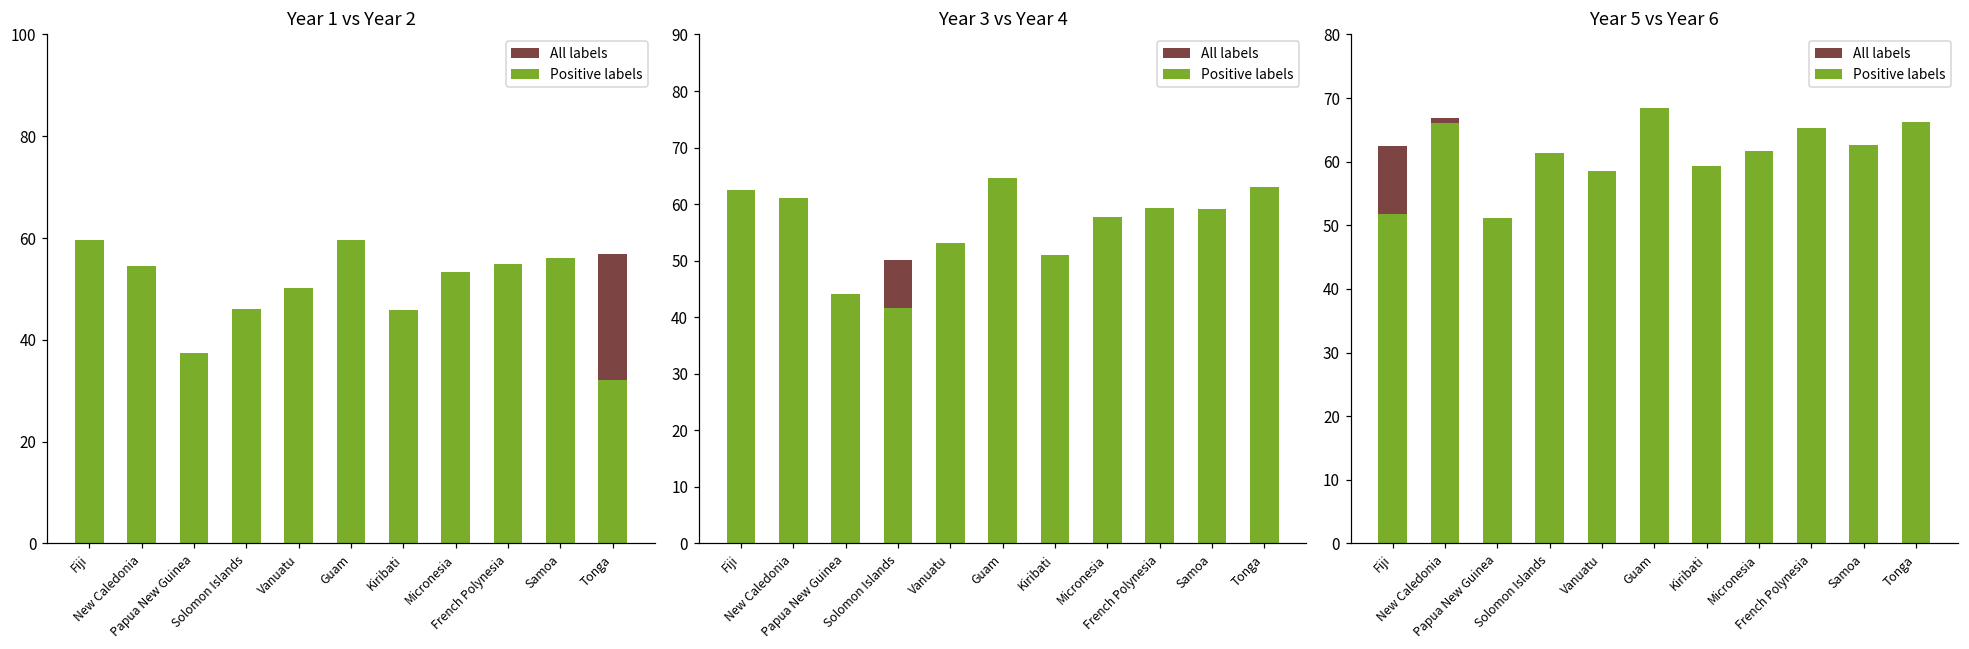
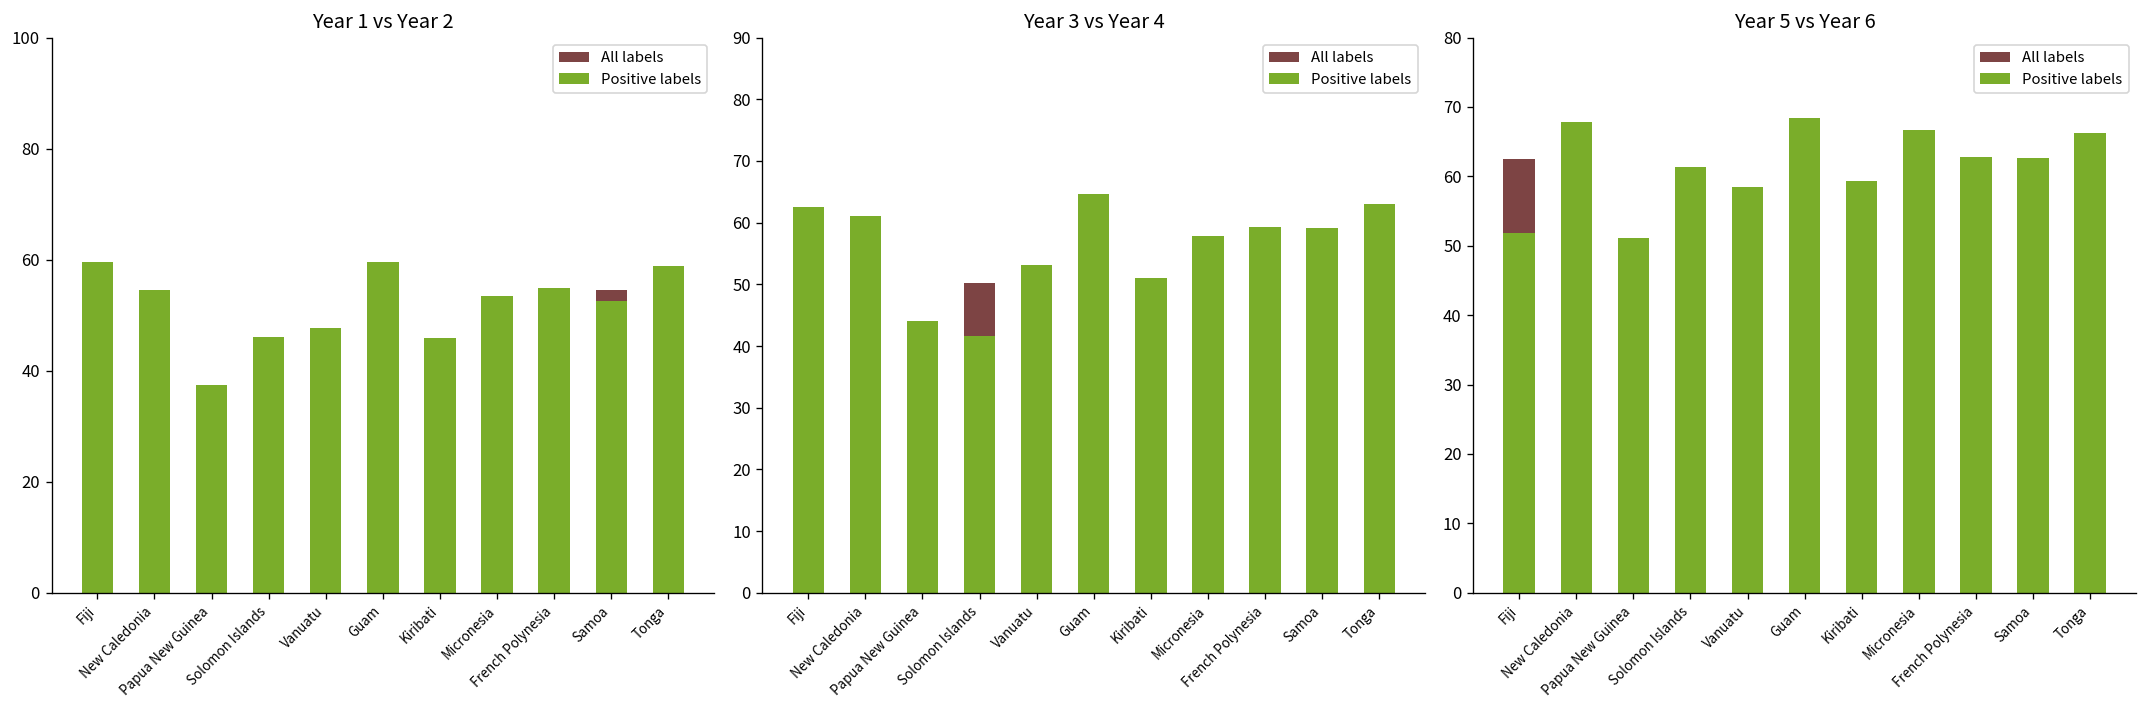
  {
    "Year 1 vs Year 2": {
      "Positive labels": {
        "Fiji": 60,
        "New Caledonia": 55,
        "Papua New Guinea": 37,
        "Solomon Islands": 46,
-       "Vanuatu": 50,
+       "Vanuatu": 48,
        "Guam": 60,
        "Kiribati": 46,
        "Micronesia": 53,
        "French Polynesia": 55,
-       "Samoa": 56,
-       "Tonga": 32
+       "Samoa": 53,
+       "Tonga": 59
      }
    },
    "Year 3 vs Year 4": {
      "All labels": {
        "Solomon Islands": 50
      },
      "Positive labels": {
        "Fiji": 62,
        "New Caledonia": 61,
        "Papua New Guinea": 44,
        "Vanuatu": 53,
        "Guam": 65,
        "Kiribati": 51,
        "Micronesia": 58,
        "French Polynesia": 59,
        "Samoa": 59,
        "Tonga": 63
      }
    },
    "Year 5 vs Year 6": {
      "All labels": {
        "Fiji": 63
      },
      "Positive labels": {
-       "New Caledonia": 66,
+       "New Caledonia": 68,
        "Papua New Guinea": 51,
        "Solomon Islands": 61,
        "Vanuatu": 59,
        "Guam": 68,
        "Kiribati": 59,
-       "Micronesia": 62,
-       "French Polynesia": 65,
+       "Micronesia": 67,
+       "French Polynesia": 63,
        "Samoa": 63,
        "Tonga": 66
      }
    }
  }
